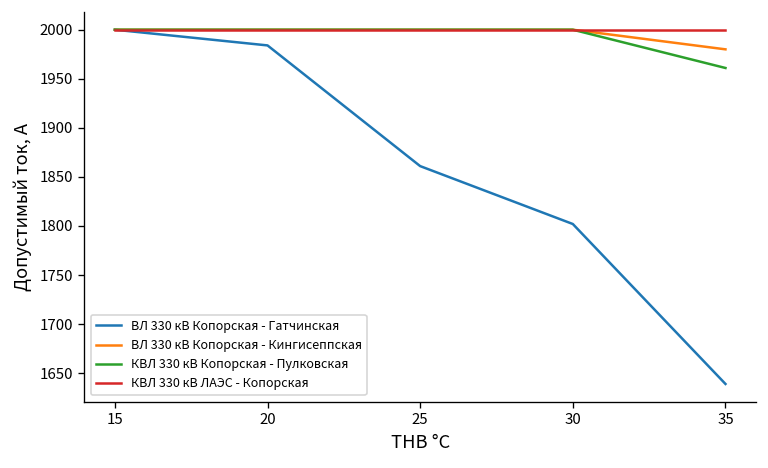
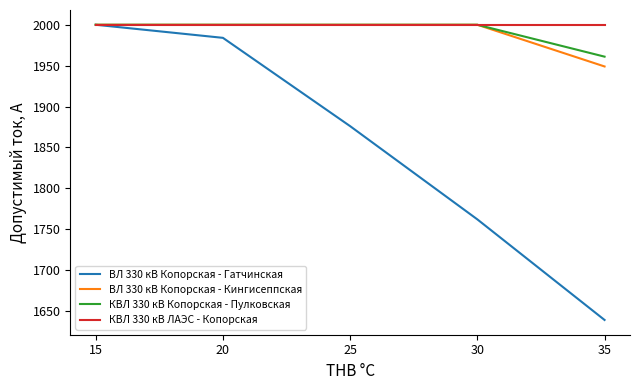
  {
    "ВЛ 330 кВ Копорская - Гатчинская": {
      "20": 1980,
-     "25": 1860,
-     "30": 1800,
+     "25": 1880,
+     "30": 1760,
      "35": 1640
    },
    "ВЛ 330 кВ Копорская - Кингисеппская": {
-     "35": 1980
+     "35": 1950
    },
    "КВЛ 330 кВ Копорская - Пулковская": {
      "35": 1960
    },
    "КВЛ 330 кВ ЛАЭС - Копорская": {
      "35": 2000
    }
  }
